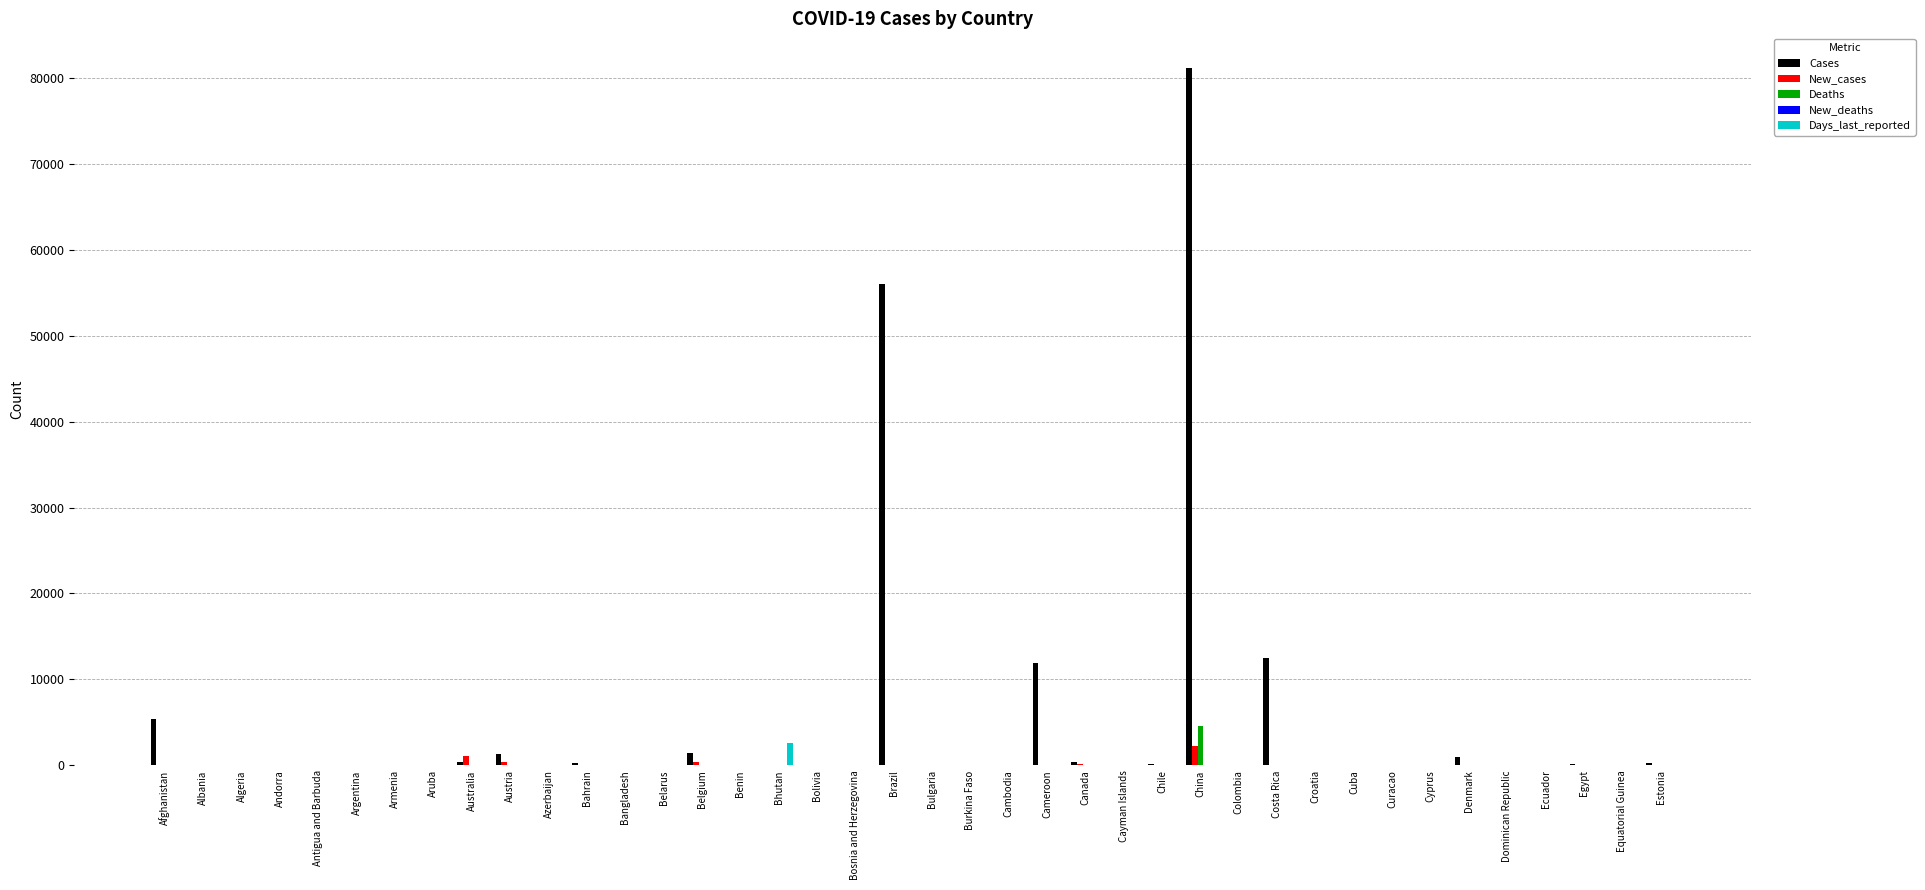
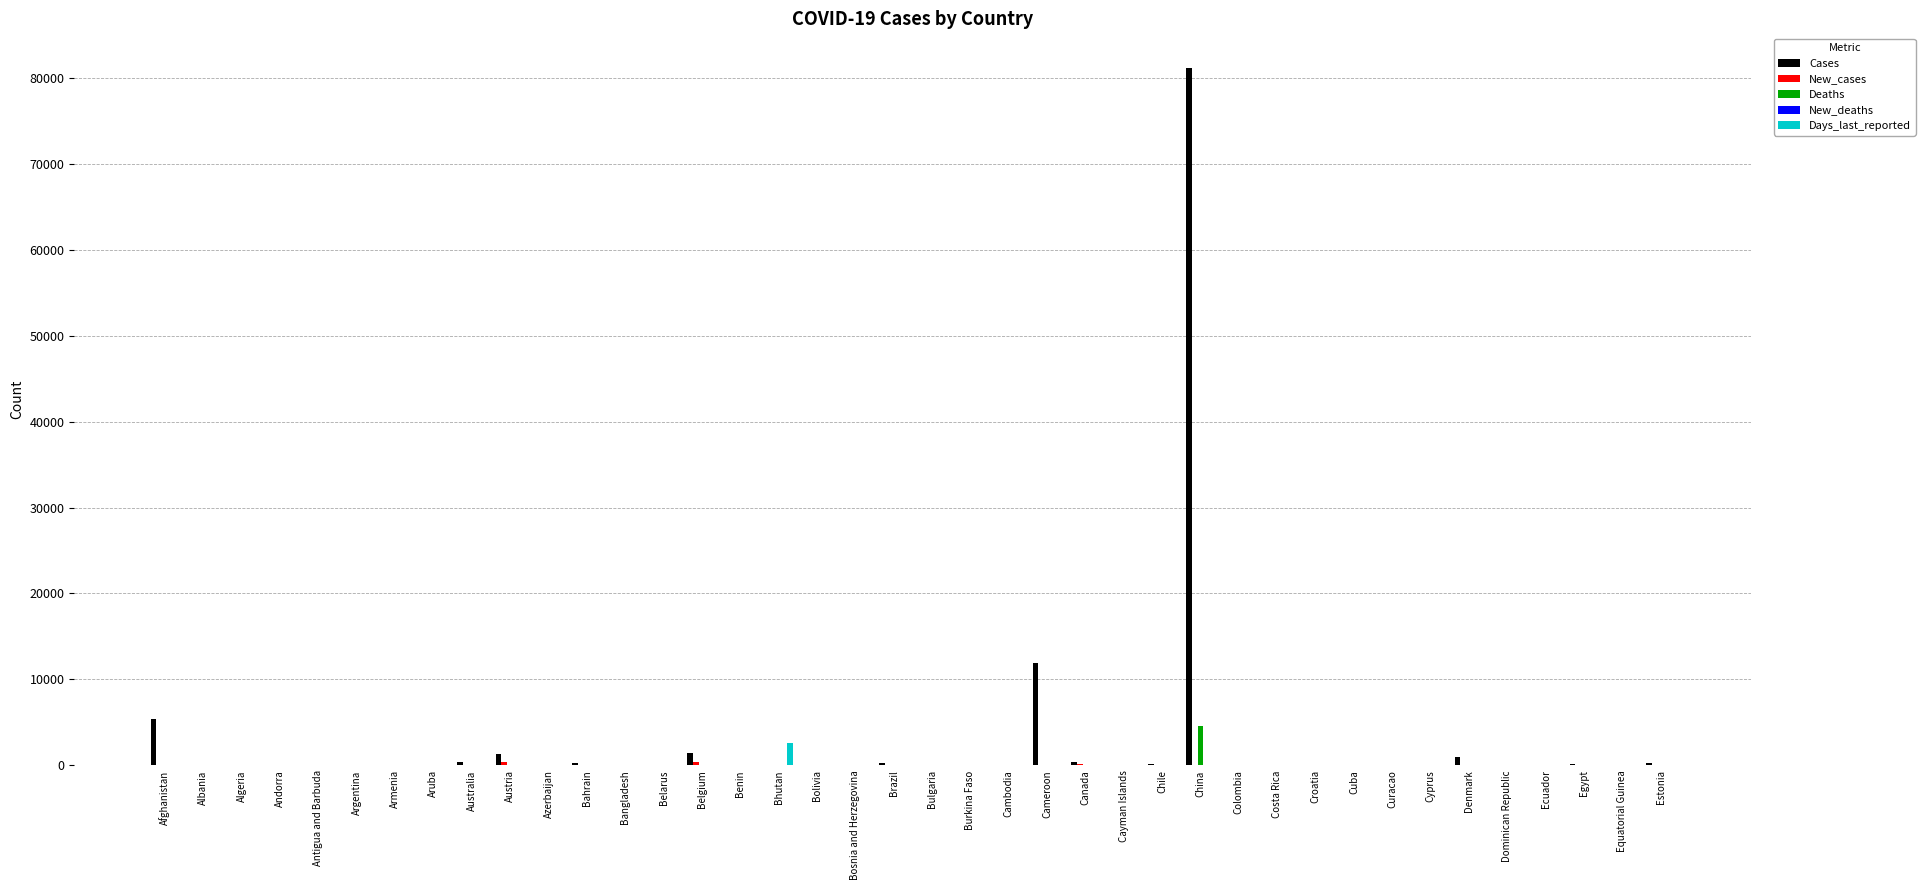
  {
    "Cases": {
      "Afghanistan": 5000,
      "Australia": 0,
      "Austria": 1000,
      "Belgium": 1000,
-     "Brazil": 56000,
+     "Brazil": 0,
      "Cameroon": 12000,
      "Canada": 0,
      "China": 81000,
-     "Costa Rica": 12000,
+     "Costa Rica": 0,
      "Denmark": 1000
    },
    "New_cases": {
      "Antigua and Barbuda": 0,
      "Armenia": 0,
-     "Australia": 1000,
+     "Australia": 0,
      "Austria": 0,
      "Azerbaijan": 0,
      "Bangladesh": 0,
      "Belarus": 0,
      "Belgium": 0,
      "Bhutan": 0,
      "Bolivia": 0,
      "Bosnia and Herzegovina": 0,
      "Cameroon": 0,
      "Cayman Islands": 0,
-     "China": 2000,
+     "China": 0,
      "Cyprus": 0,
      "Equatorial Guinea": 0
    },
    "Deaths": {
      "Afghanistan": 0,
      "Andorra": 0,
      "Antigua and Barbuda": 0,
      "Armenia": 0,
      "Aruba": 0,
      "Azerbaijan": 0,
      "Bangladesh": 0,
      "Belarus": 0,
      "Benin": 0,
      "Bhutan": 0,
      "Bolivia": 0,
      "Bosnia and Herzegovina": 0,
      "Brazil": 0,
      "Burkina Faso": 0,
      "Cambodia": 0,
      "Cameroon": 0,
      "Chile": 0,
      "China": 5000,
      "Colombia": 0,
      "Costa Rica": 0,
      "Croatia": 0,
      "Cuba": 0,
      "Curacao": 0,
      "Cyprus": 0,
      "Equatorial Guinea": 0,
      "Estonia": 0
    },
    "New_deaths": {
      "Afghanistan": 0,
      "Albania": 0,
      "Algeria": 0,
      "Andorra": 0,
      "Antigua and Barbuda": 0,
      "Argentina": 0,
      "Armenia": 0,
      "Aruba": 0,
      "Australia": 0,
      "Azerbaijan": 0,
      "Bahrain": 0,
      "Bangladesh": 0,
      "Belarus": 0,
      "Benin": 0,
      "Bhutan": 0,
      "Bolivia": 0,
      "Bosnia and Herzegovina": 0,
      "Brazil": 0,
      "Bulgaria": 0,
      "Burkina Faso": 0,
      "Cambodia": 0,
      "Cameroon": 0,
      "Canada": 0,
      "Cayman Islands": 0,
      "Chile": 0,
      "Colombia": 0,
      "Costa Rica": 0,
      "Croatia": 0,
      "Cuba": 0,
      "Curacao": 0,
      "Cyprus": 0,
      "Ecuador": 0,
      "Equatorial Guinea": 0,
      "Estonia": 0
    },
    "Days_last_reported": {
      "Afghanistan": 0,
      "Albania": 0,
      "Algeria": 0,
      "Andorra": 0,
      "Argentina": 0,
      "Aruba": 0,
      "Australia": 0,
      "Austria": 0,
      "Bahrain": 0,
      "Belgium": 0,
      "Benin": 0,
      "Bhutan": 3000,
      "Brazil": 0,
      "Bulgaria": 0,
      "Burkina Faso": 0,
      "Cambodia": 0,
      "Canada": 0,
      "Chile": 0,
      "China": 0,
      "Colombia": 0,
      "Costa Rica": 0,
      "Croatia": 0,
      "Cuba": 0,
      "Curacao": 0,
      "Denmark": 0,
      "Dominican Republic": 0,
      "Ecuador": 0,
      "Egypt": 0,
      "Estonia": 0
    }
  }
